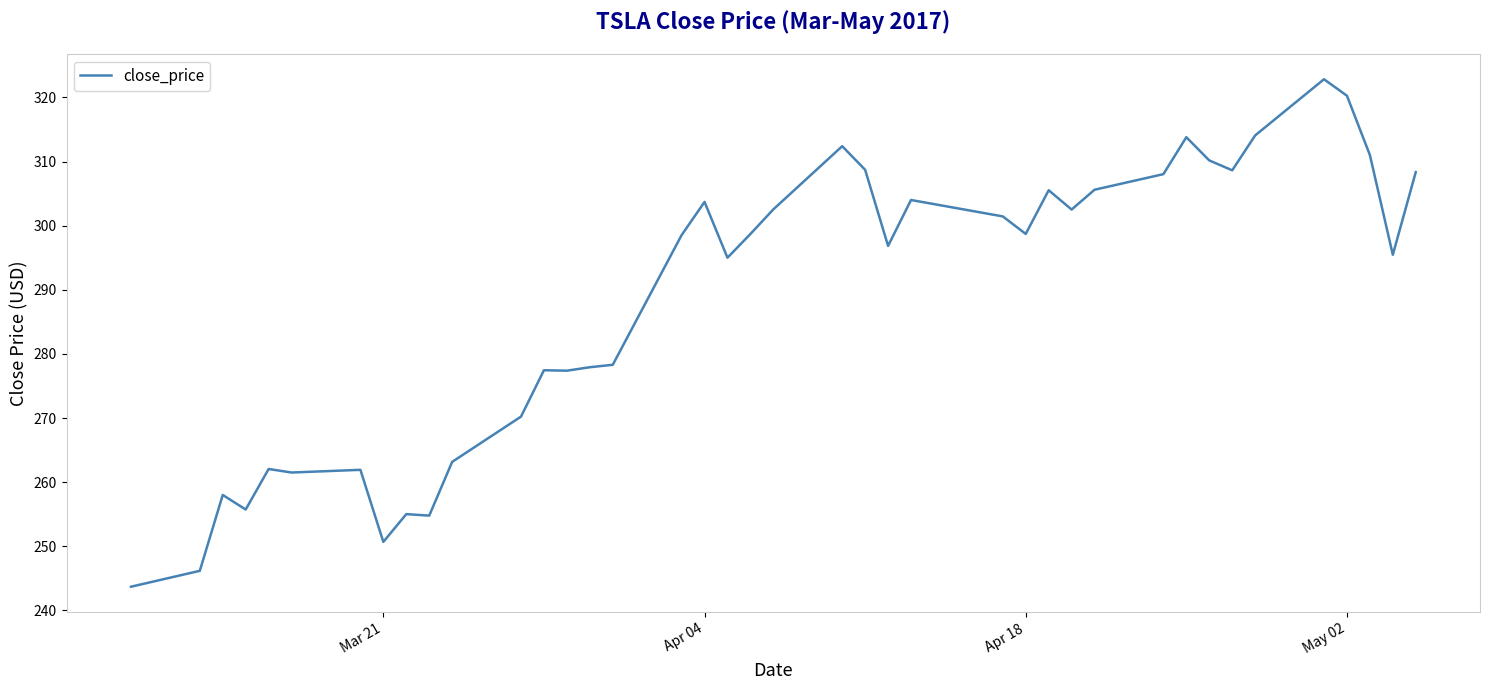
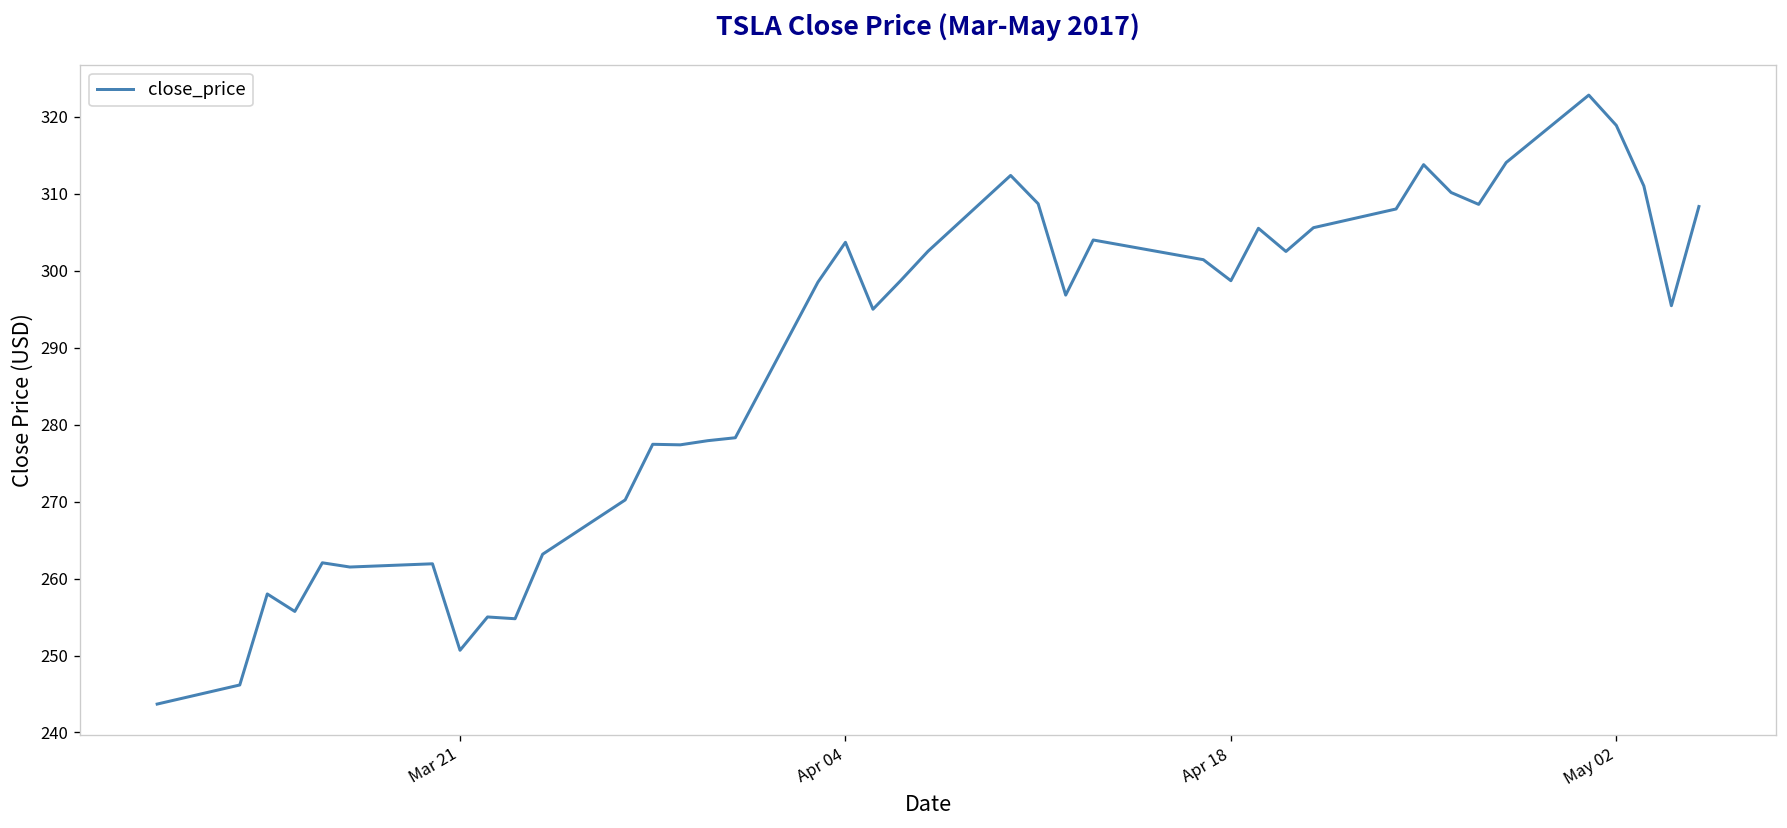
  {
    "Mar 21": 251,
    "Apr 04": 304,
    "Apr 18": 299,
-   "May 02": 320
+   "May 02": 319
  }
